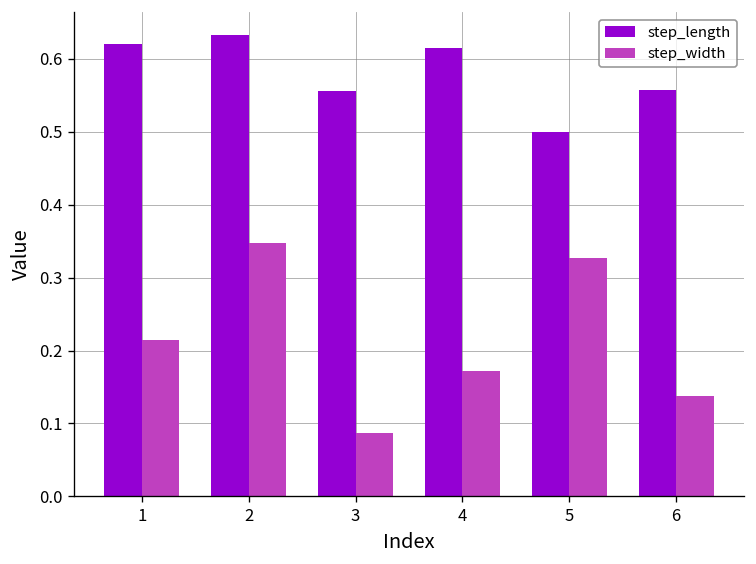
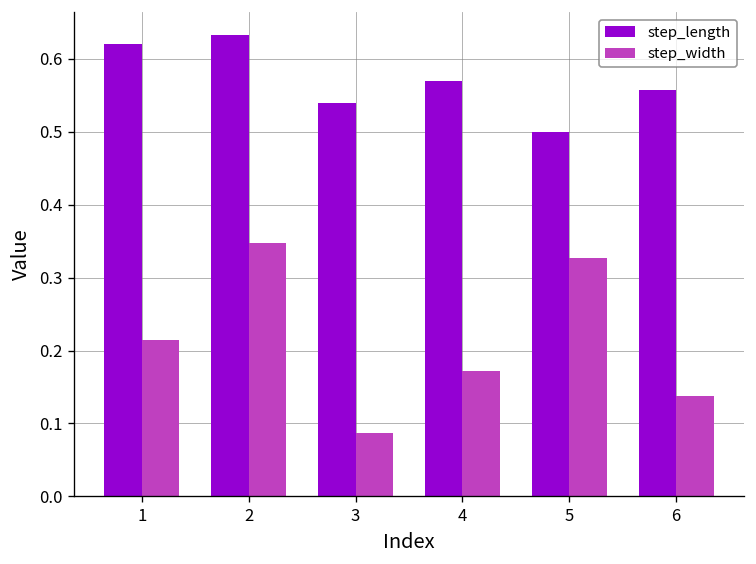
  {
    "step_length": {
      "1": 0.62,
      "2": 0.63,
-     "3": 0.56,
-     "4": 0.62,
+     "3": 0.54,
+     "4": 0.57,
      "5": 0.50,
      "6": 0.56
    },
    "step_width": {
      "1": 0.21,
      "2": 0.35,
      "3": 0.09,
      "4": 0.17,
      "5": 0.33,
      "6": 0.14
    }
  }
